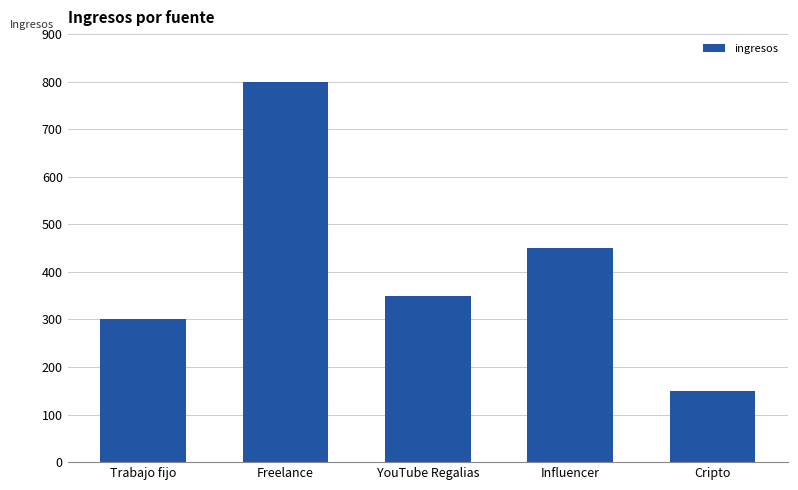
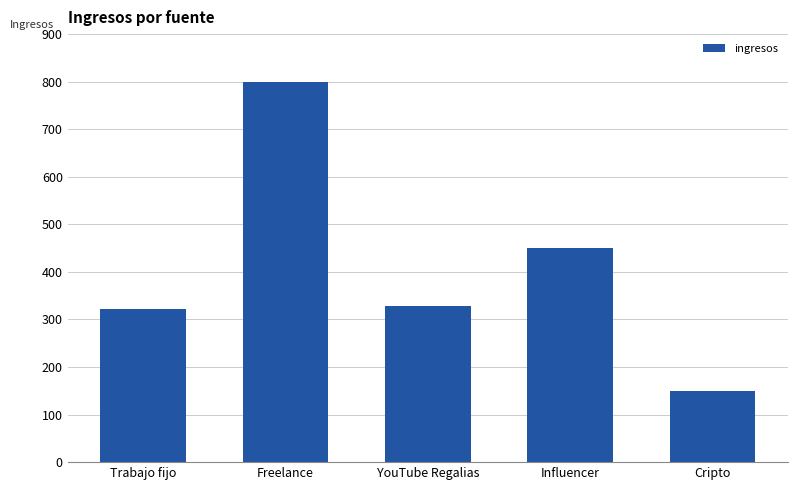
  {
-   "Trabajo fijo": 300,
+   "Trabajo fijo": 320,
    "Freelance": 800,
-   "YouTube Regalias": 350,
+   "YouTube Regalias": 330,
    "Influencer": 450,
    "Cripto": 150
  }
